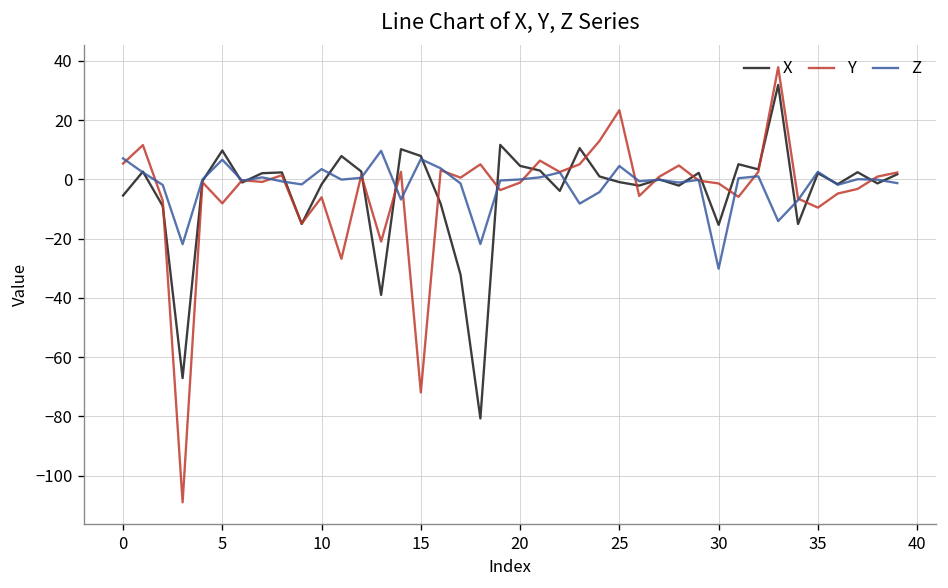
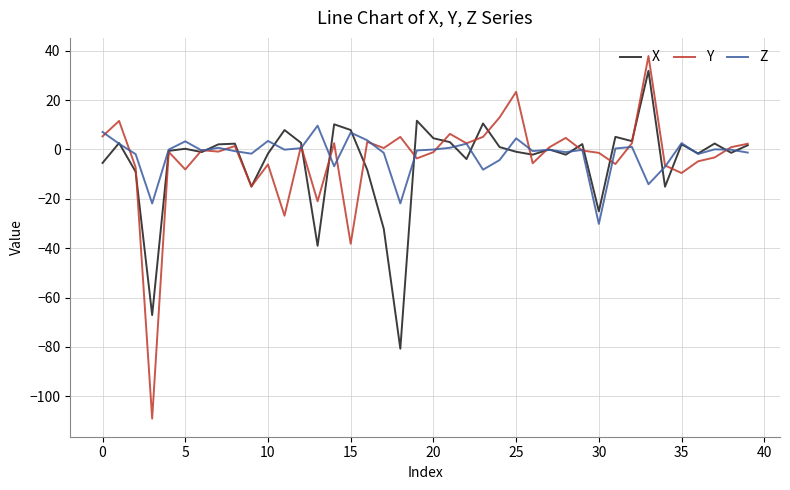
  {
    "X": {
      "0": -5,
-     "5": 10,
+     "5": 0,
      "10": -2,
      "15": 8,
      "20": 5,
      "25": -1,
-     "30": -15
+     "30": -25
    },
    "Y": {
      "0": 5,
      "5": -8,
      "10": -6,
-     "15": -72,
+     "15": -38,
      "20": -1,
      "25": 23,
      "30": -1,
      "35": -10
    },
    "Z": {
      "0": 7,
-     "5": 7,
+     "5": 3,
      "10": 3,
      "15": 7,
      "20": 0,
      "25": 4,
      "30": -30
    }
  }
